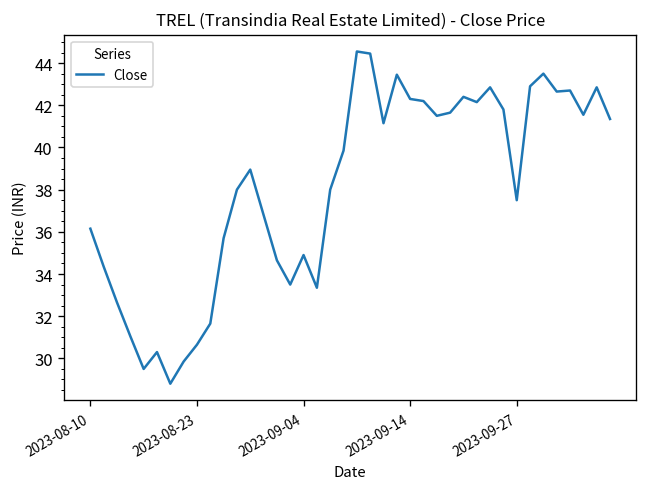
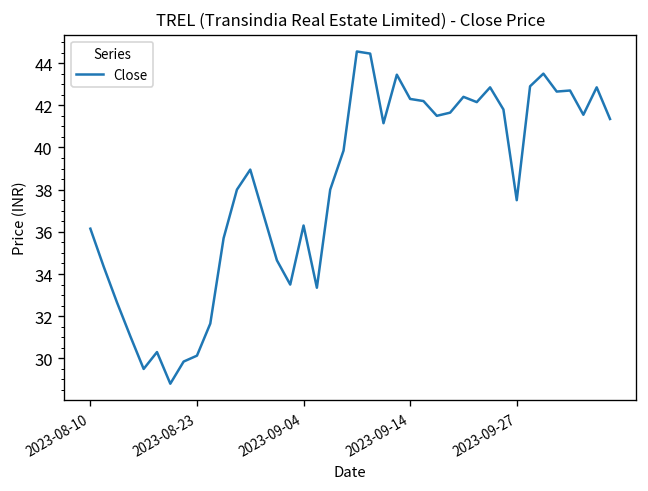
  {
    "2023-08-10": 36.2,
-   "2023-08-23": 30.7,
-   "2023-09-04": 34.9,
+   "2023-08-23": 30.1,
+   "2023-09-04": 36.3,
    "2023-09-14": 42.3,
    "2023-09-27": 37.5
  }
